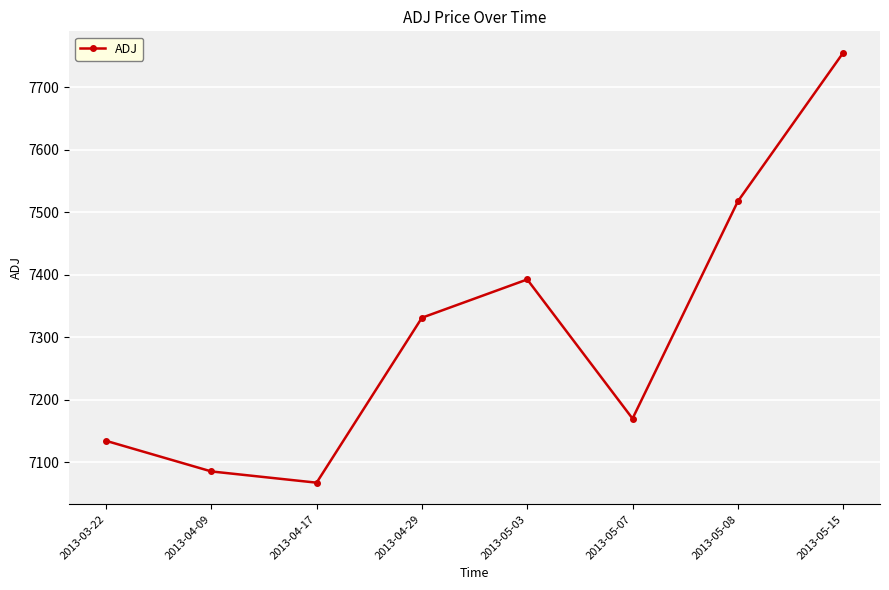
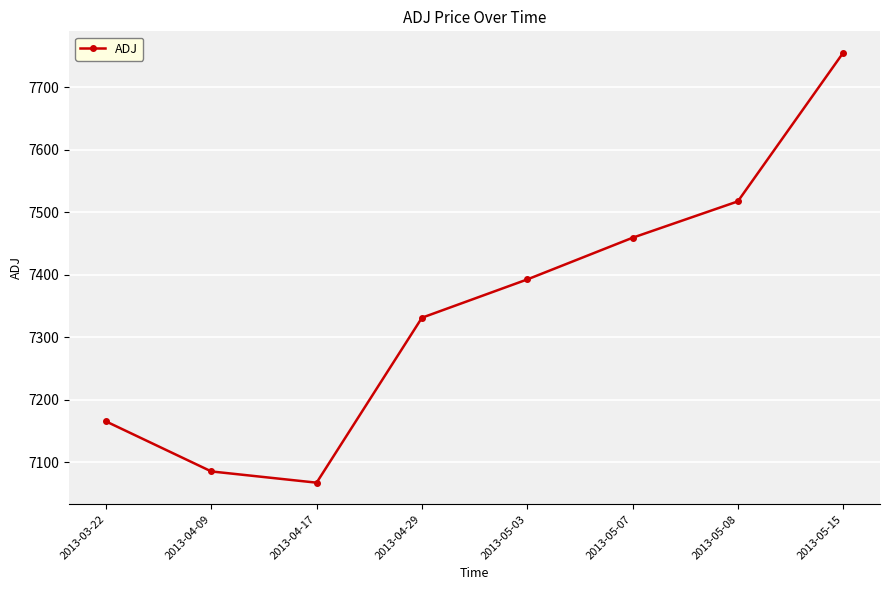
  {
-   "2013-03-22": 7130,
+   "2013-03-22": 7170,
    "2013-04-09": 7090,
    "2013-04-17": 7070,
    "2013-04-29": 7330,
    "2013-05-03": 7390,
-   "2013-05-07": 7170,
+   "2013-05-07": 7460,
    "2013-05-08": 7520,
    "2013-05-15": 7760
  }
